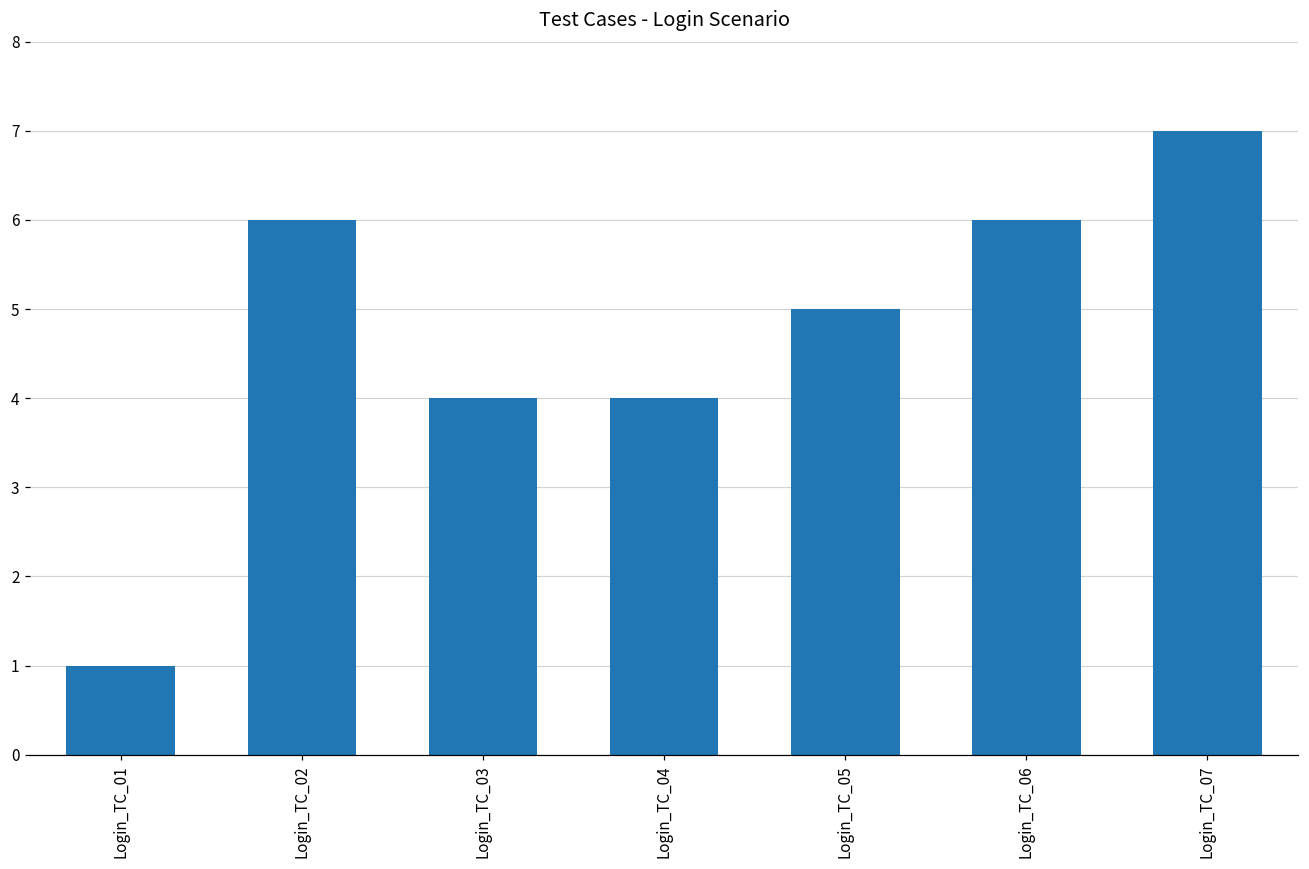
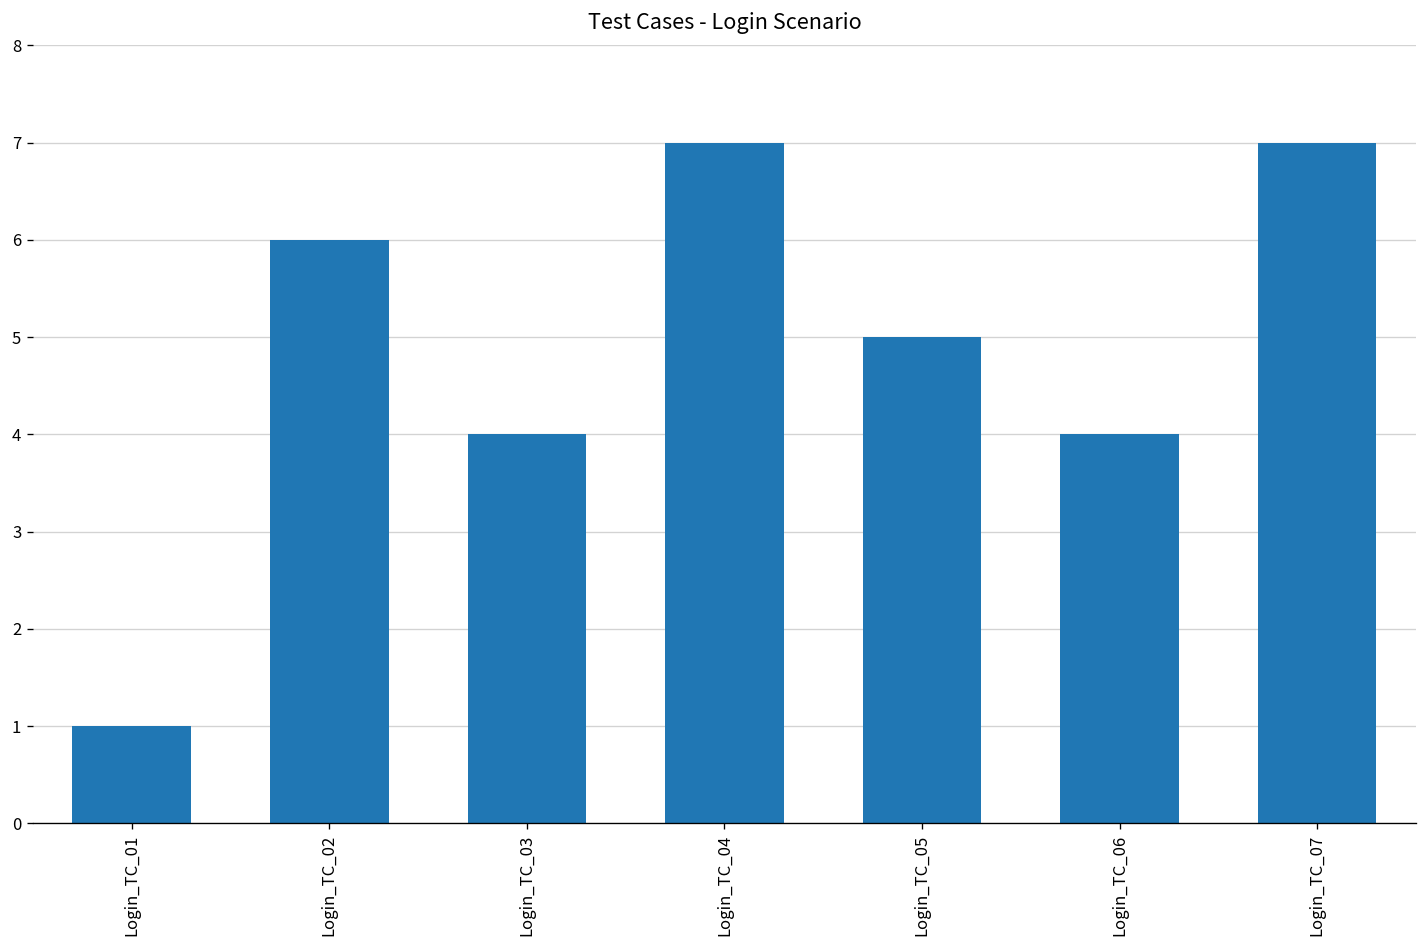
  {
    "Login_TC_01": 1,
    "Login_TC_02": 6,
    "Login_TC_03": 4,
-   "Login_TC_04": 4,
+   "Login_TC_04": 7,
    "Login_TC_05": 5,
-   "Login_TC_06": 6,
+   "Login_TC_06": 4,
    "Login_TC_07": 7
  }
